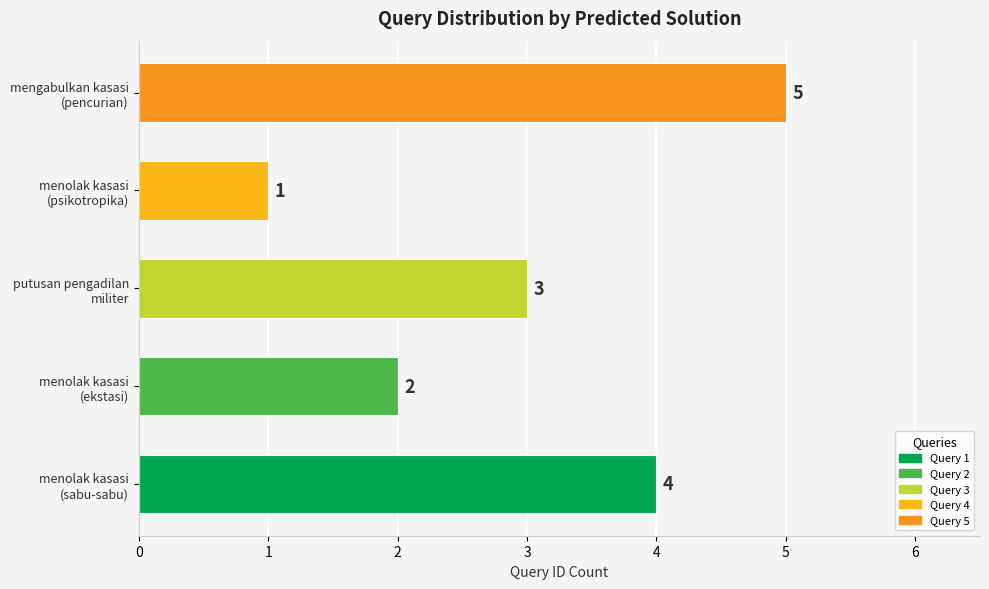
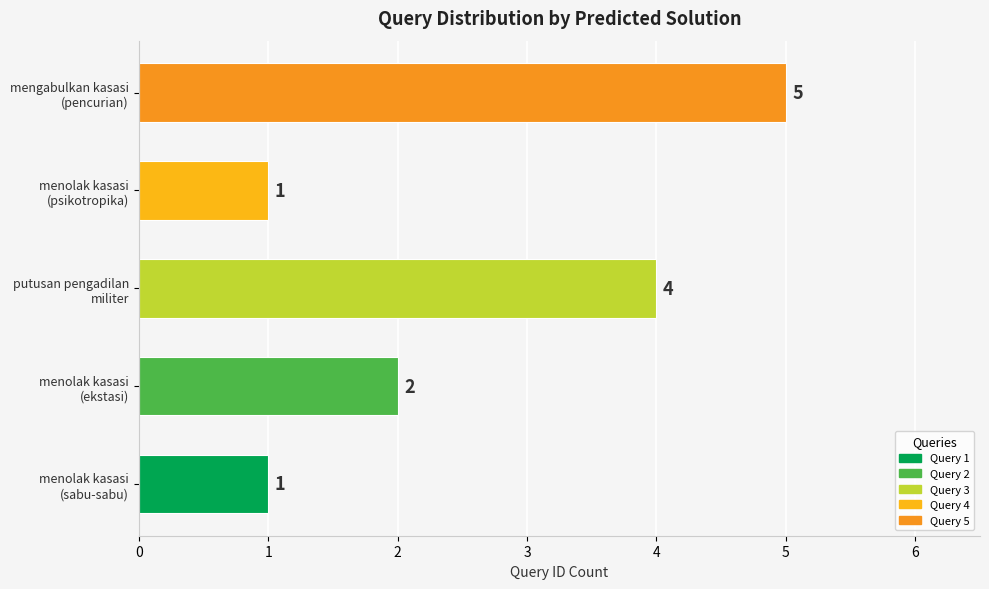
  {
    "mengabulkan kasasi (pencurian)": 5,
    "menolak kasasi (psikotropika)": 1,
-   "putusan pengadilan militer": 3,
+   "putusan pengadilan militer": 4,
    "menolak kasasi (ekstasi)": 2,
-   "menolak kasasi (sabu-sabu)": 4
+   "menolak kasasi (sabu-sabu)": 1
  }
